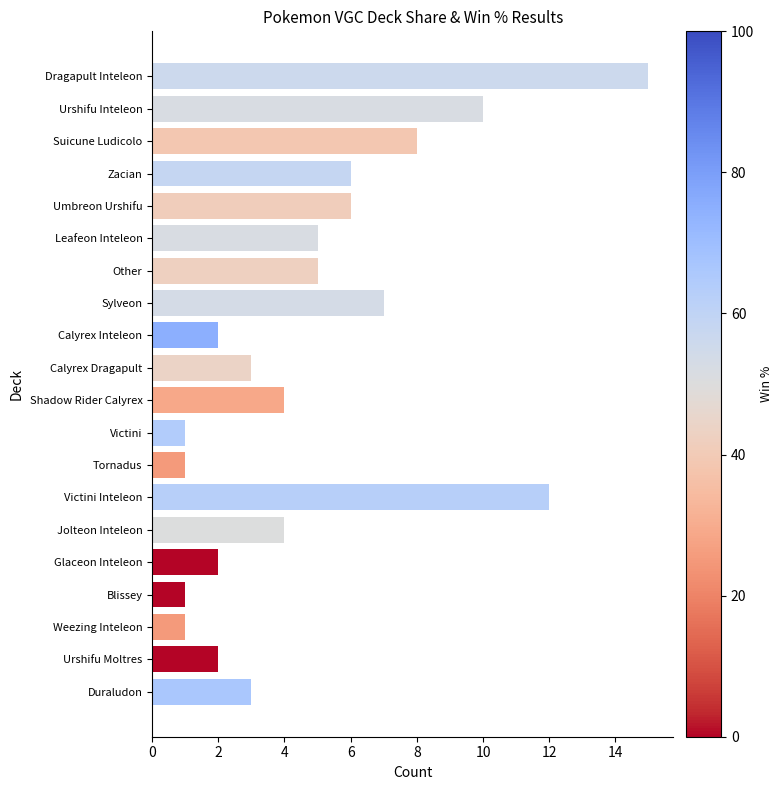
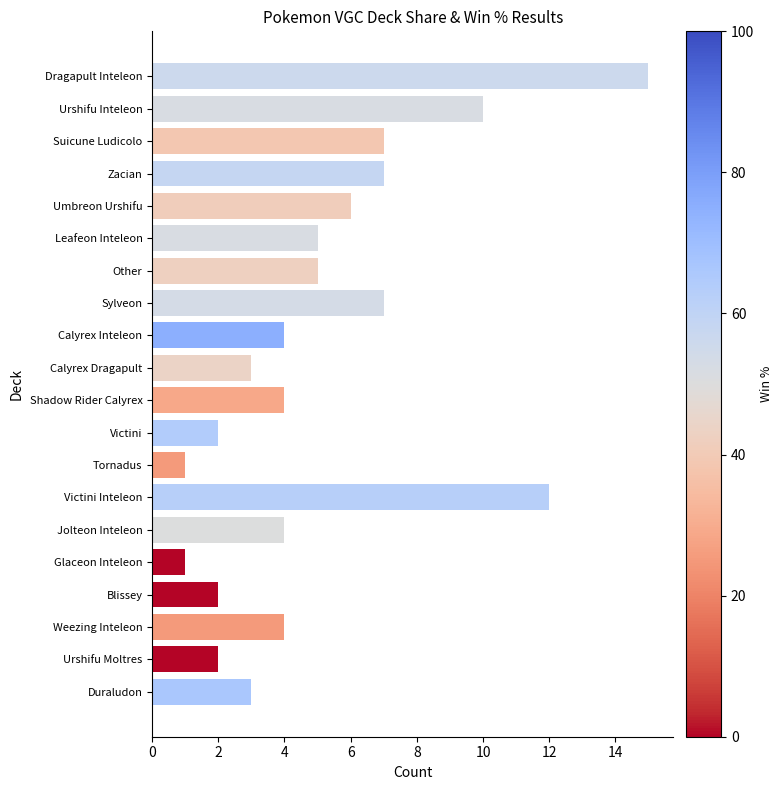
  {
    "Dragapult Inteleon": 15,
    "Urshifu Inteleon": 10,
-   "Suicune Ludicolo": 8,
-   "Zacian": 6,
+   "Suicune Ludicolo": 7,
+   "Zacian": 7,
    "Umbreon Urshifu": 6,
    "Leafeon Inteleon": 5,
    "Other": 5,
    "Sylveon": 7,
-   "Calyrex Inteleon": 2,
+   "Calyrex Inteleon": 4,
    "Calyrex Dragapult": 3,
    "Shadow Rider Calyrex": 4,
-   "Victini": 1,
+   "Victini": 2,
    "Tornadus": 1,
    "Victini Inteleon": 12,
    "Jolteon Inteleon": 4,
-   "Glaceon Inteleon": 2,
-   "Blissey": 1,
-   "Weezing Inteleon": 1,
+   "Glaceon Inteleon": 1,
+   "Blissey": 2,
+   "Weezing Inteleon": 4,
    "Urshifu Moltres": 2,
    "Duraludon": 3
  }
